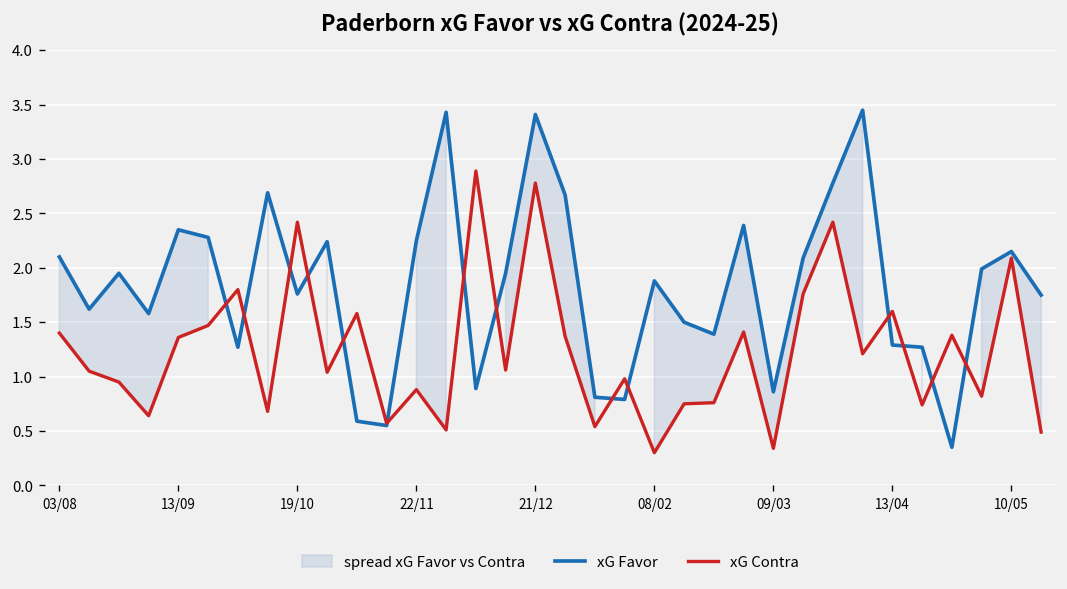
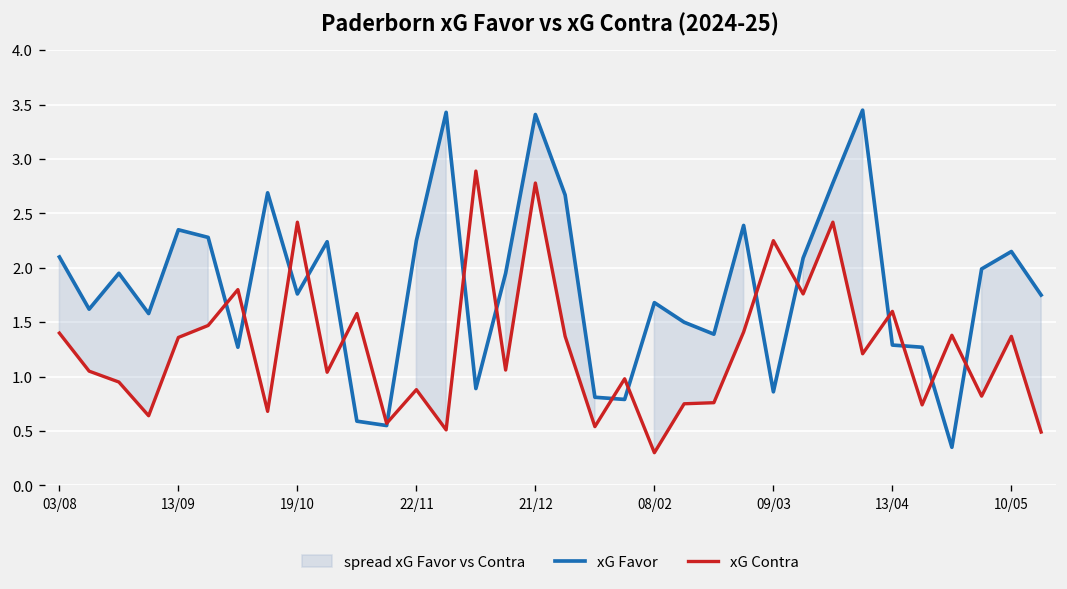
  {
    "xG Favor": {
      "03/08": 2.1,
      "13/09": 2.4,
      "19/10": 1.8,
      "22/11": 2.3,
      "21/12": 3.4,
-     "08/02": 1.9,
+     "08/02": 1.7,
      "09/03": 0.9,
      "13/04": 1.3,
      "10/05": 2.2
    },
    "xG Contra": {
      "03/08": 1.4,
      "13/09": 1.4,
      "19/10": 2.4,
      "22/11": 0.9,
      "21/12": 2.8,
      "08/02": 0.3,
-     "09/03": 0.3,
+     "09/03": 2.3,
      "13/04": 1.6,
-     "10/05": 2.1
+     "10/05": 1.4
    }
  }
